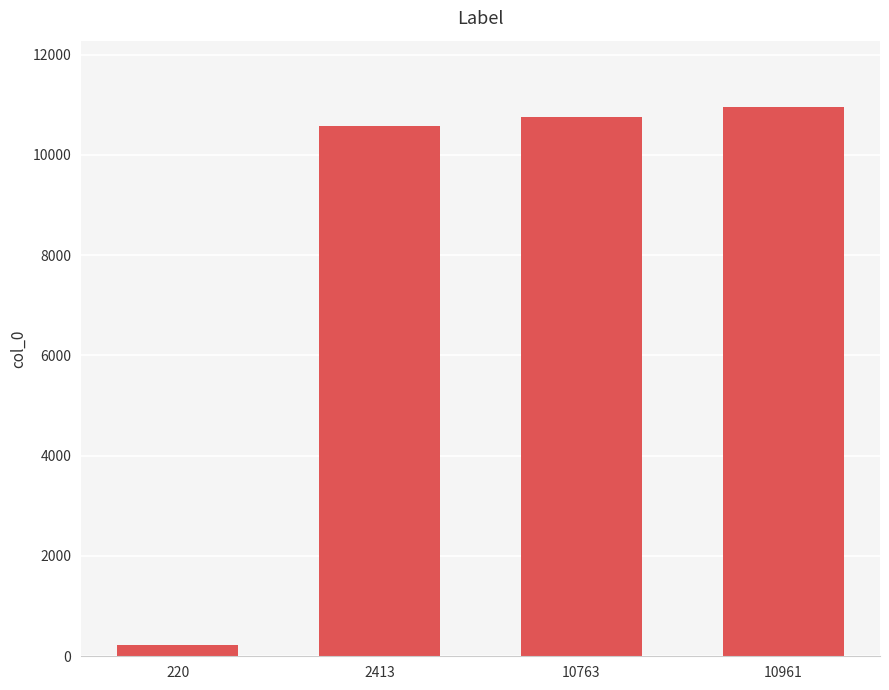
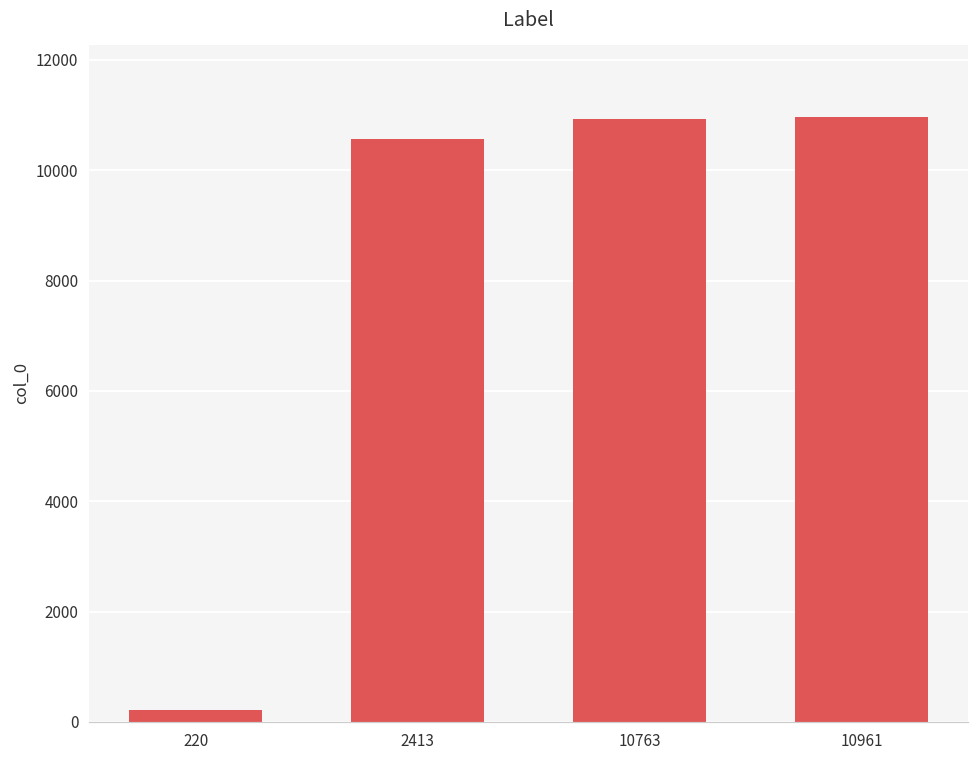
  {
    "220": 200,
    "2413": 10600,
-   "10763": 10800,
+   "10763": 10900,
    "10961": 11000
  }
